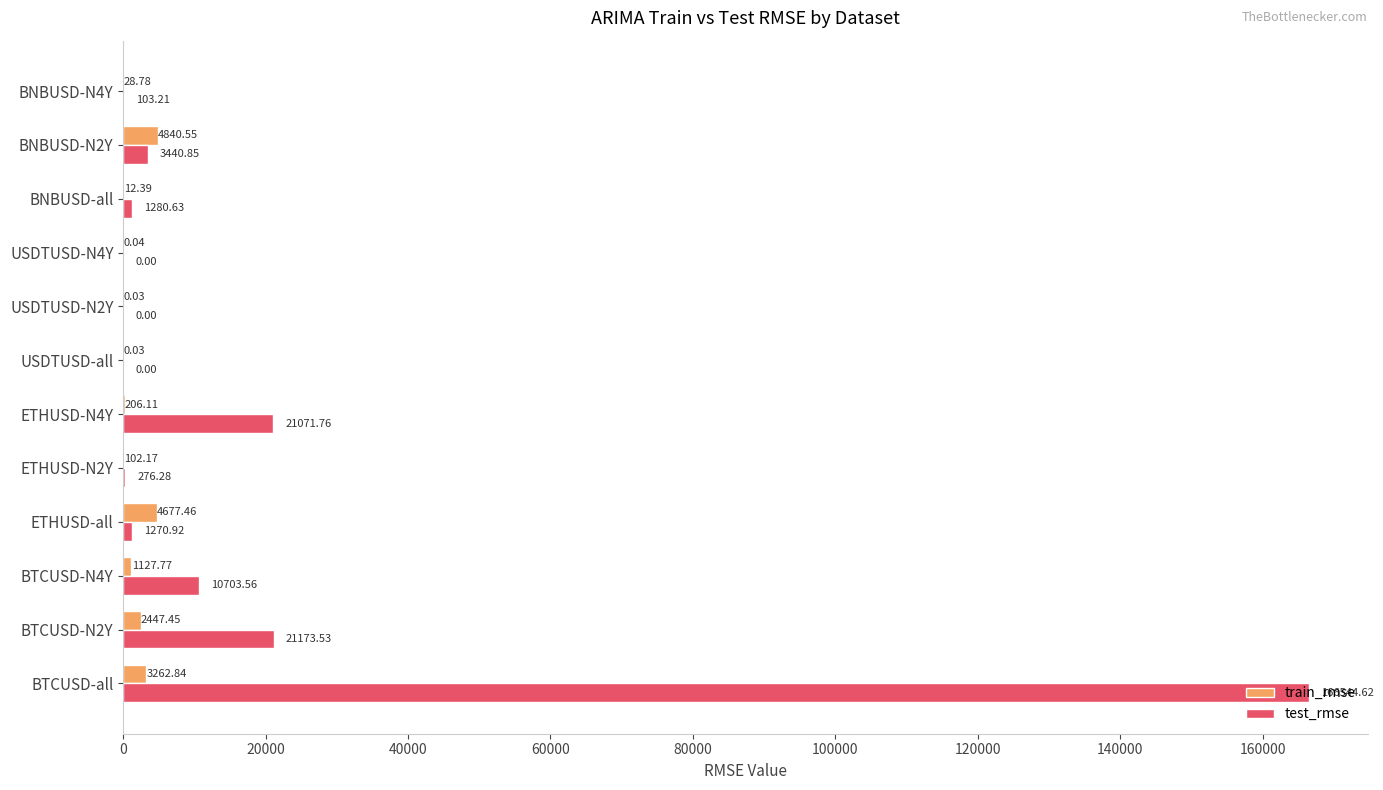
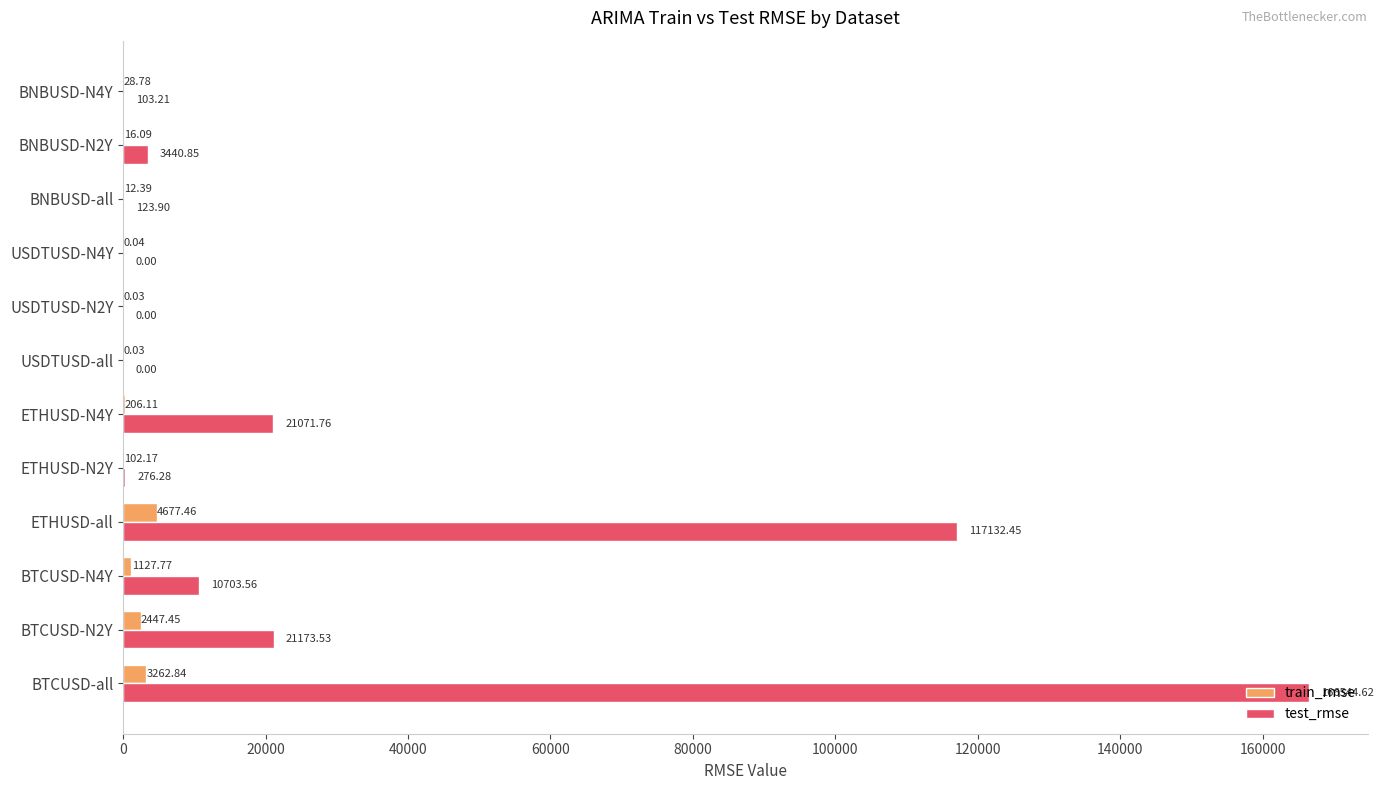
  {
    "train_rmse": {
      "BNBUSD-N4Y": 28.78,
-     "BNBUSD-N2Y": 4840.55,
+     "BNBUSD-N2Y": 16.09,
      "BNBUSD-all": 12.39,
      "USDTUSD-N4Y": 0.04,
      "USDTUSD-N2Y": 0.03,
      "USDTUSD-all": 0.03,
      "ETHUSD-N4Y": 206.11,
      "ETHUSD-N2Y": 102.17,
      "ETHUSD-all": 4677.46,
      "BTCUSD-N4Y": 1127.77,
      "BTCUSD-N2Y": 2447.45,
      "BTCUSD-all": 3262.84
    },
    "test_rmse": {
      "BNBUSD-N4Y": 103.21,
      "BNBUSD-N2Y": 3440.85,
-     "BNBUSD-all": 1280.63,
+     "BNBUSD-all": 123.90,
      "USDTUSD-N4Y": 0.00,
      "USDTUSD-N2Y": 0.00,
      "USDTUSD-all": 0.00,
      "ETHUSD-N4Y": 21071.76,
      "ETHUSD-N2Y": 276.28,
-     "ETHUSD-all": 1270.92,
+     "ETHUSD-all": 117132.45,
      "BTCUSD-N4Y": 10703.56,
      "BTCUSD-N2Y": 21173.53,
      "BTCUSD-all": 166544.62
    }
  }
